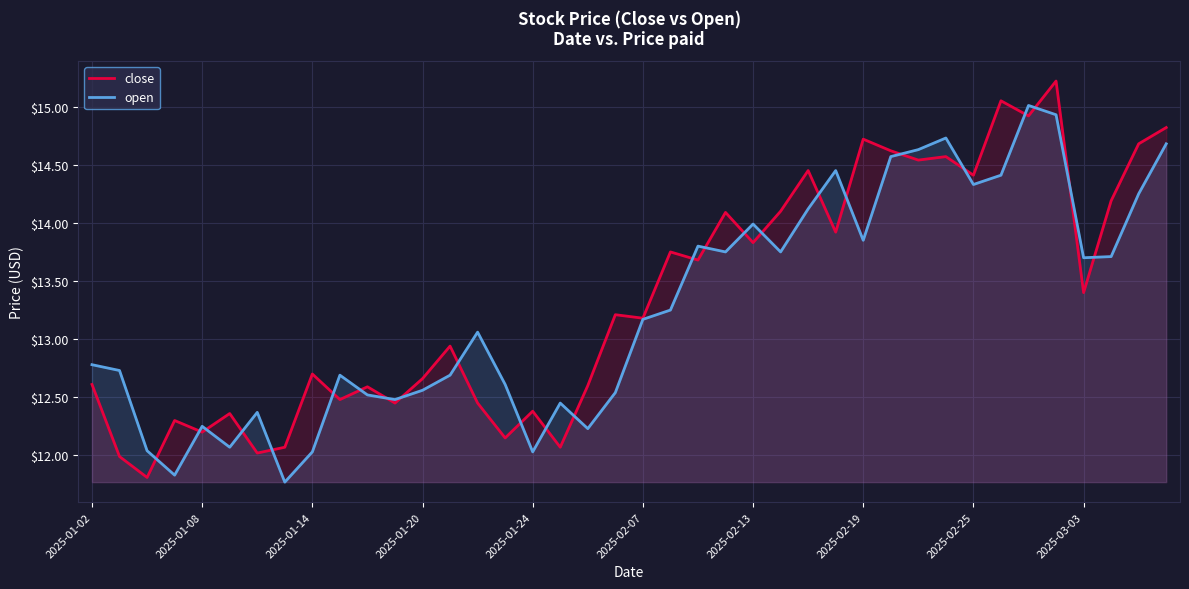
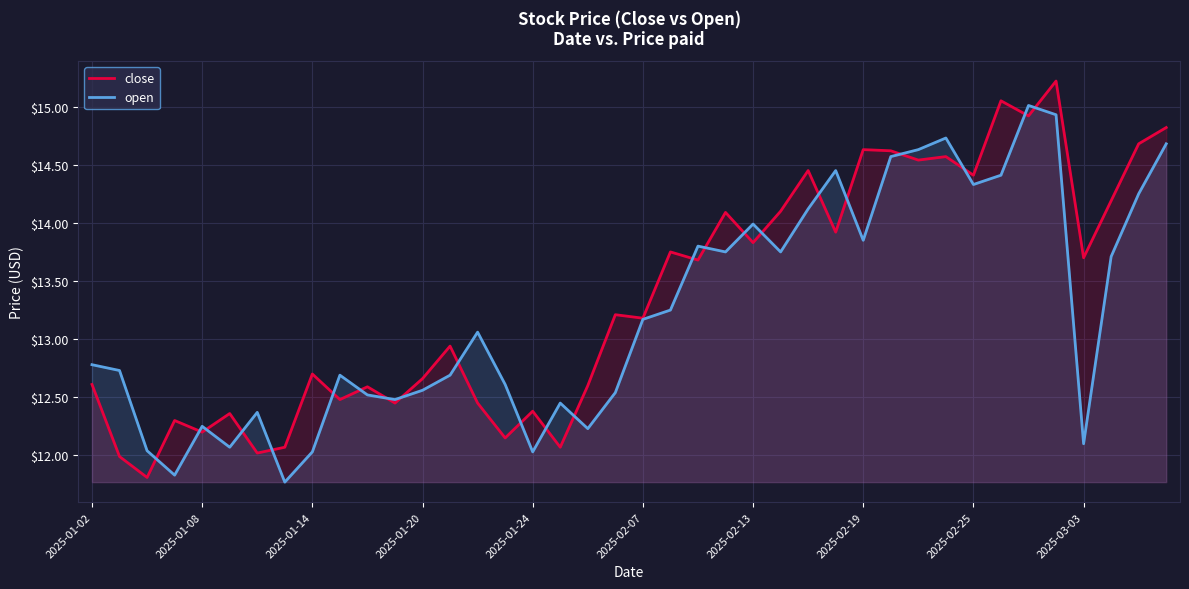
  {
    "close": {
      "2025-01-02": "$12.61",
      "2025-01-08": "$12.20",
      "2025-01-14": "$12.70",
      "2025-01-20": "$12.66",
      "2025-01-24": "$12.38",
      "2025-02-13": "$13.83",
-     "2025-02-19": "$14.72",
+     "2025-02-19": "$14.63",
      "2025-02-25": "$14.41",
-     "2025-03-03": "$13.4"
+     "2025-03-03": "$13.7"
    },
    "open": {
      "2025-01-02": "$12.8",
      "2025-01-08": "$12.25",
      "2025-01-14": "$12.03",
      "2025-01-20": "$12.56",
      "2025-01-24": "$12.03",
      "2025-02-13": "$14.0",
      "2025-02-19": "$13.85",
      "2025-02-25": "$14.33",
-     "2025-03-03": "$13.7"
+     "2025-03-03": "$12.1"
    }
  }
